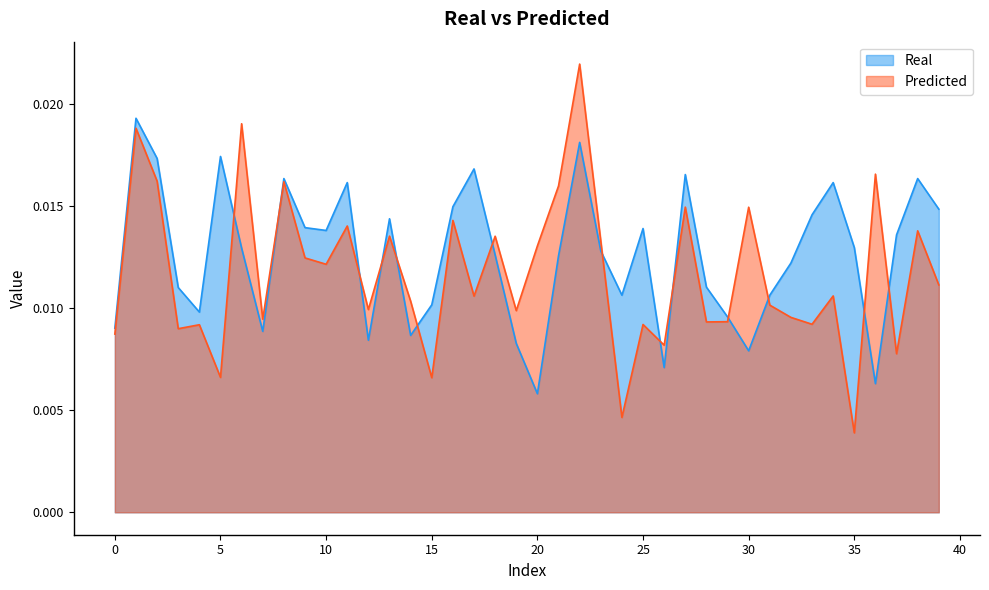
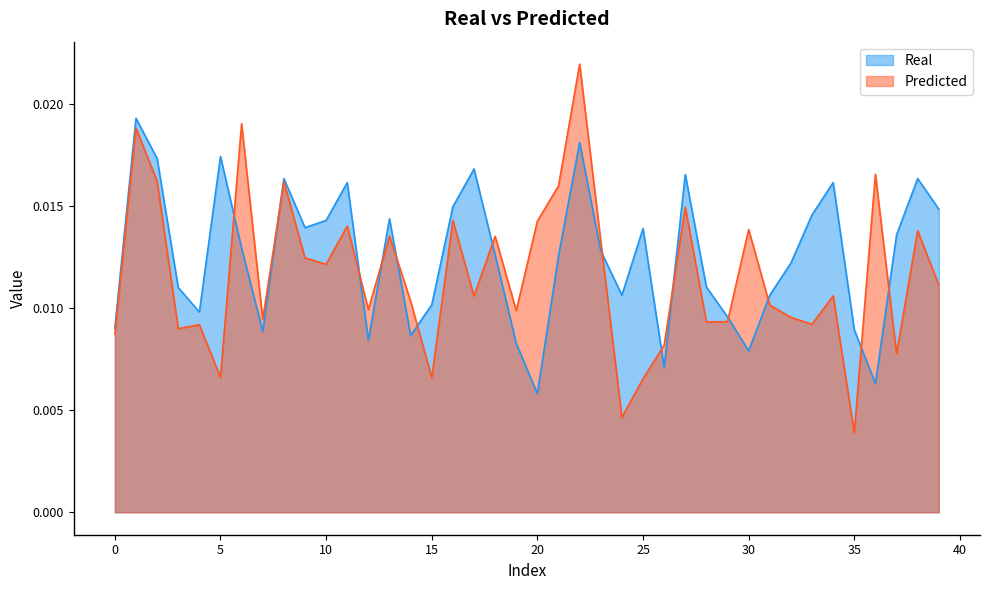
  {
    "Real": {
      "0": 0.0090,
      "5": 0.0174,
-     "10": 0.0138,
+     "10": 0.0143,
      "15": 0.0102,
      "20": 0.0058,
      "25": 0.0139,
      "30": 0.0079,
-     "35": 0.0130
+     "35": 0.0089
    },
    "Predicted": {
      "0": 0.0087,
      "5": 0.0066,
      "10": 0.0122,
      "15": 0.0066,
-     "20": 0.0131,
-     "25": 0.0092,
-     "30": 0.0149,
+     "20": 0.0143,
+     "25": 0.0065,
+     "30": 0.0139,
      "35": 0.0039
    }
  }
